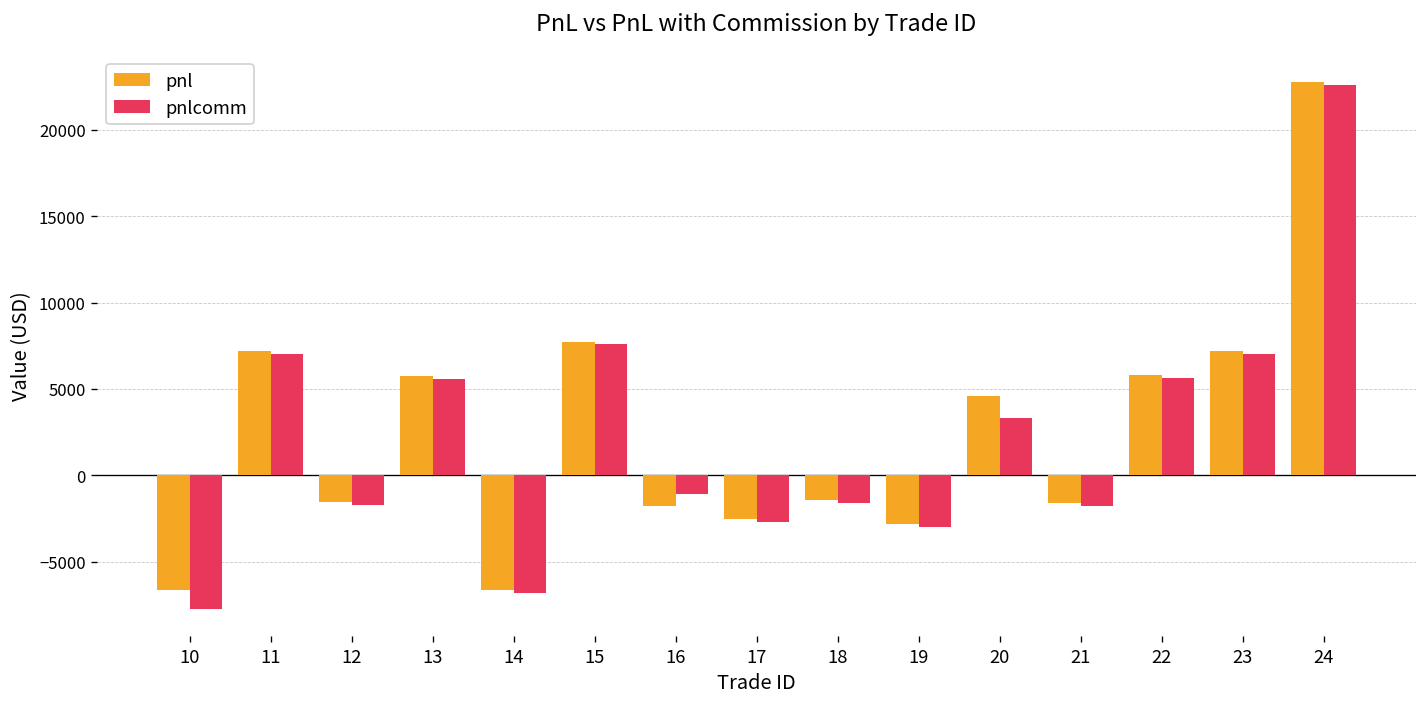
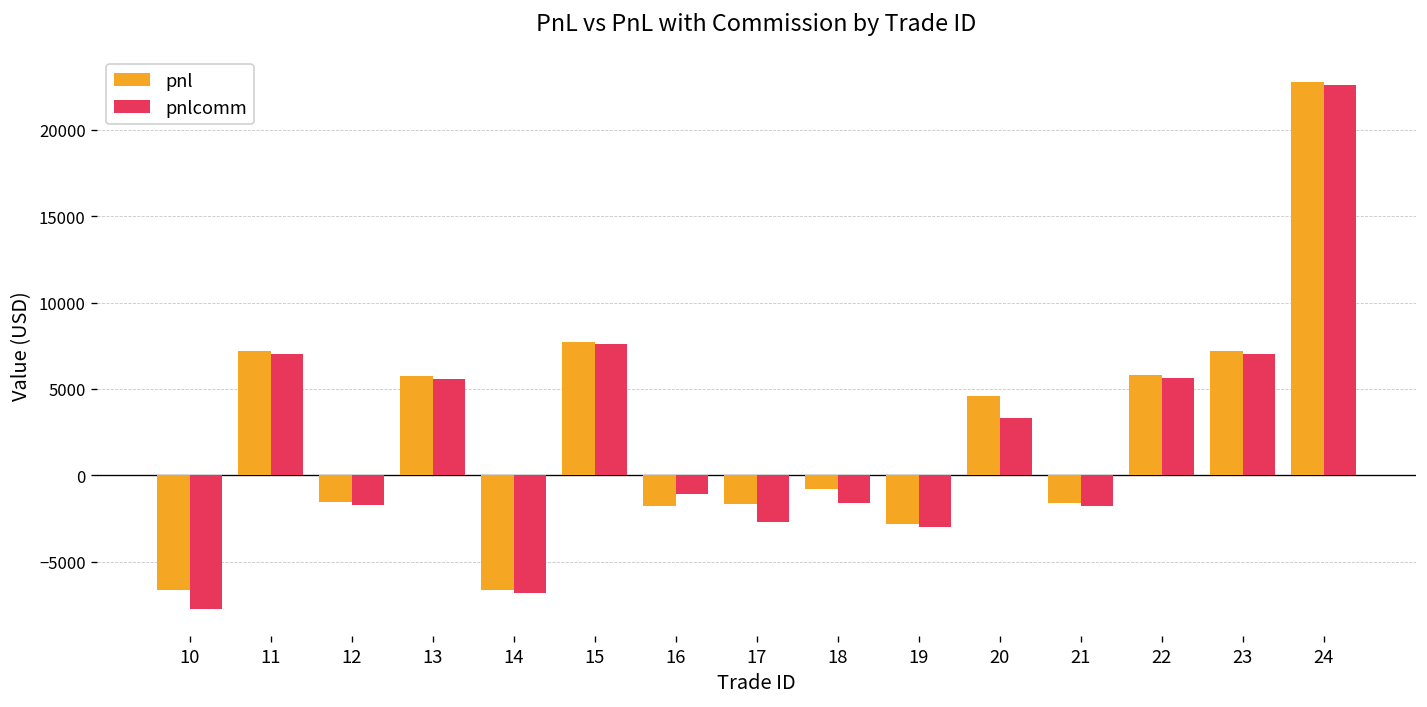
  {
    "pnl": {
      "10": -6600,
      "11": 7200,
      "12": -1500,
      "13": 5800,
      "14": -6600,
      "15": 7700,
      "16": -1700,
-     "17": -2500,
-     "18": -1400,
+     "17": -1700,
+     "18": -800,
      "19": -2800,
      "20": 4600,
      "21": -1600,
      "22": 5800,
      "23": 7200,
      "24": 22800
    },
    "pnlcomm": {
      "10": -7800,
      "11": 7000,
      "12": -1700,
      "13": 5600,
      "14": -6800,
      "15": 7600,
      "16": -1100,
      "17": -2700,
      "18": -1600,
      "19": -3000,
      "20": 3300,
      "21": -1700,
      "22": 5600,
      "23": 7000,
      "24": 22600
    }
  }
